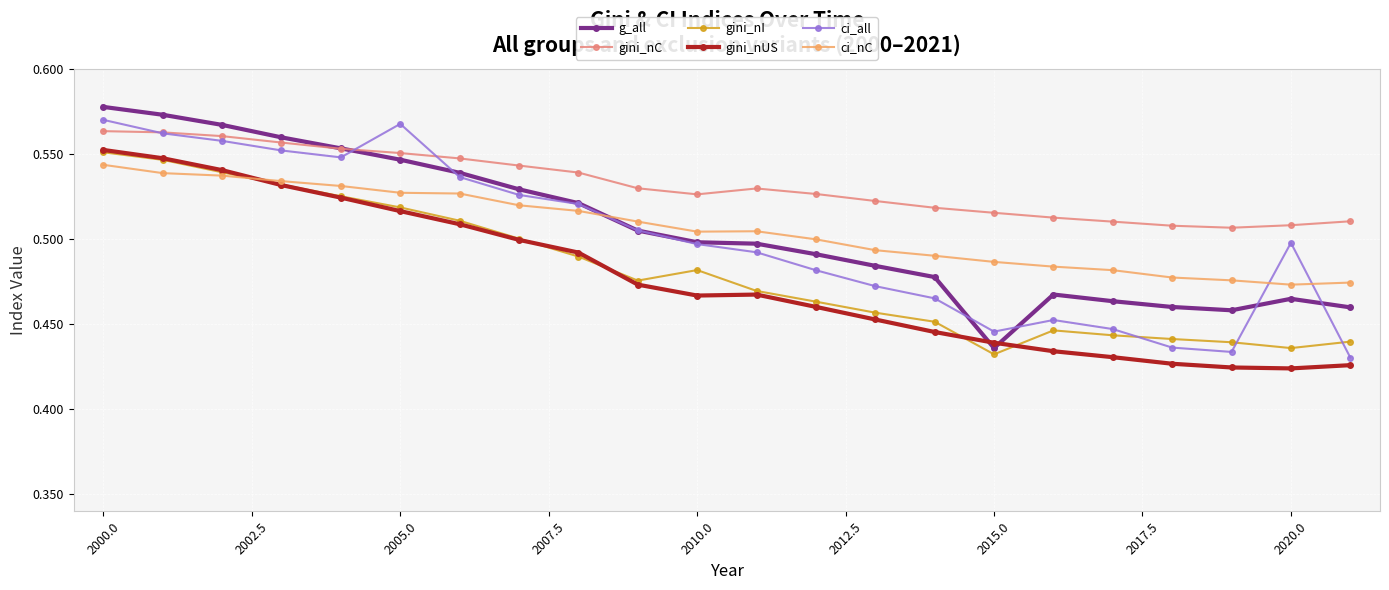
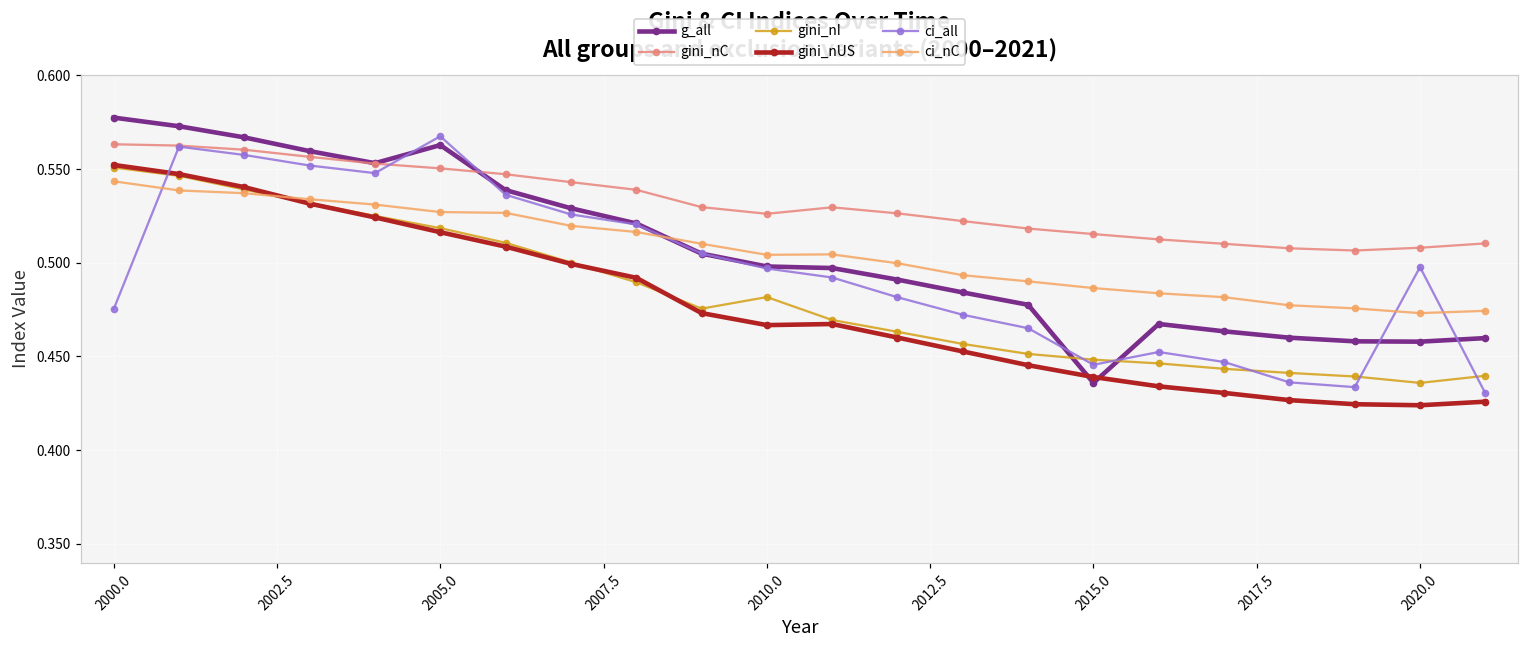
  {
    "g_all": {
      "2000.0": 0.577,
-     "2005.0": 0.546,
+     "2005.0": 0.563,
      "2015.0": 0.436,
-     "2020.0": 0.465
+     "2020.0": 0.458
    },
    "gini_nI": {
      "2005.0": 0.518,
      "2010.0": 0.482,
-     "2015.0": 0.432,
+     "2015.0": 0.448,
      "2020.0": 0.436
    },
    "gini_nUS": {
      "2005.0": 0.516,
      "2010.0": 0.467,
      "2015.0": 0.439,
      "2020.0": 0.424
    },
    "ci_all": {
-     "2000.0": 0.570,
+     "2000.0": 0.475,
      "2005.0": 0.568,
      "2015.0": 0.446,
      "2020.0": 0.498
    }
  }
